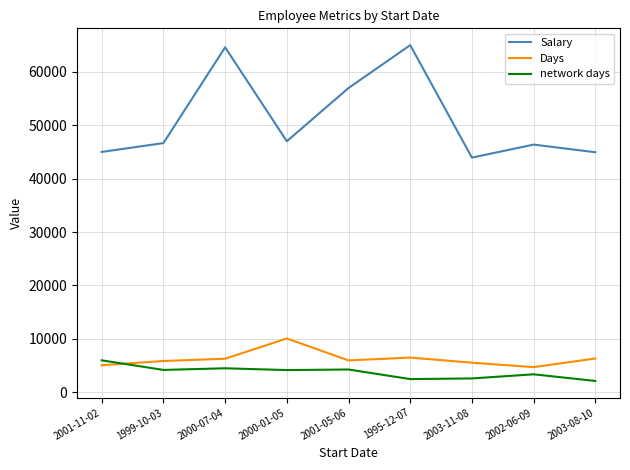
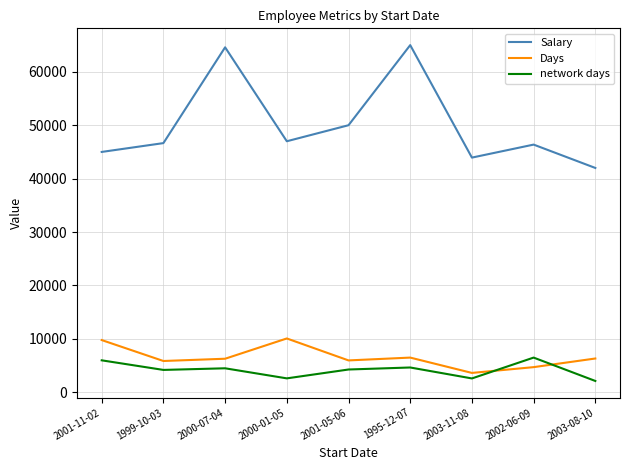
  {
    "Salary": {
      "2001-11-02": 45000,
      "1999-10-03": 47000,
      "2000-07-04": 65000,
      "2000-01-05": 47000,
-     "2001-05-06": 57000,
+     "2001-05-06": 50000,
      "1995-12-07": 65000,
      "2003-11-08": 44000,
      "2002-06-09": 46000,
-     "2003-08-10": 45000
+     "2003-08-10": 42000
    },
    "Days": {
-     "2001-11-02": 5000,
+     "2001-11-02": 10000,
      "1999-10-03": 6000,
      "2000-07-04": 6000,
      "2000-01-05": 10000,
      "2001-05-06": 6000,
      "1995-12-07": 6000,
-     "2003-11-08": 6000,
+     "2003-11-08": 4000,
      "2002-06-09": 5000,
      "2003-08-10": 6000
    },
    "network days": {
      "2001-11-02": 6000,
      "1999-10-03": 4000,
      "2000-07-04": 4000,
-     "2000-01-05": 4000,
+     "2000-01-05": 3000,
      "2001-05-06": 4000,
-     "1995-12-07": 2000,
+     "1995-12-07": 5000,
      "2003-11-08": 3000,
-     "2002-06-09": 3000,
+     "2002-06-09": 6000,
      "2003-08-10": 2000
    }
  }
